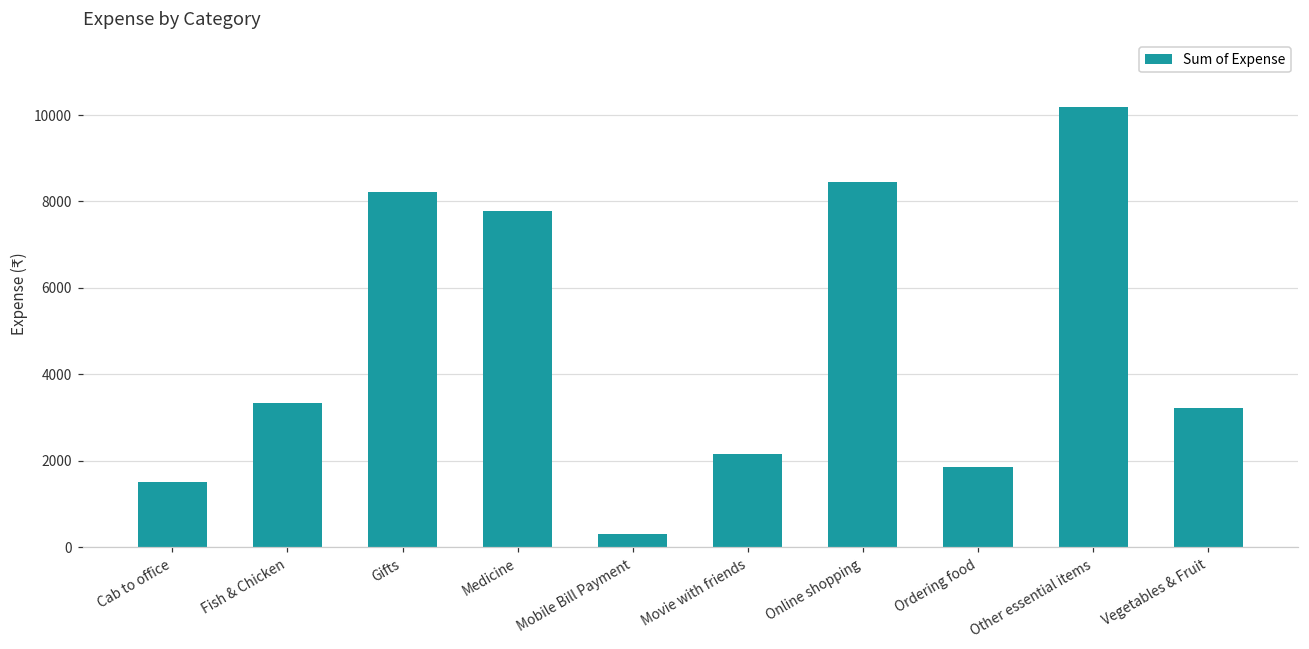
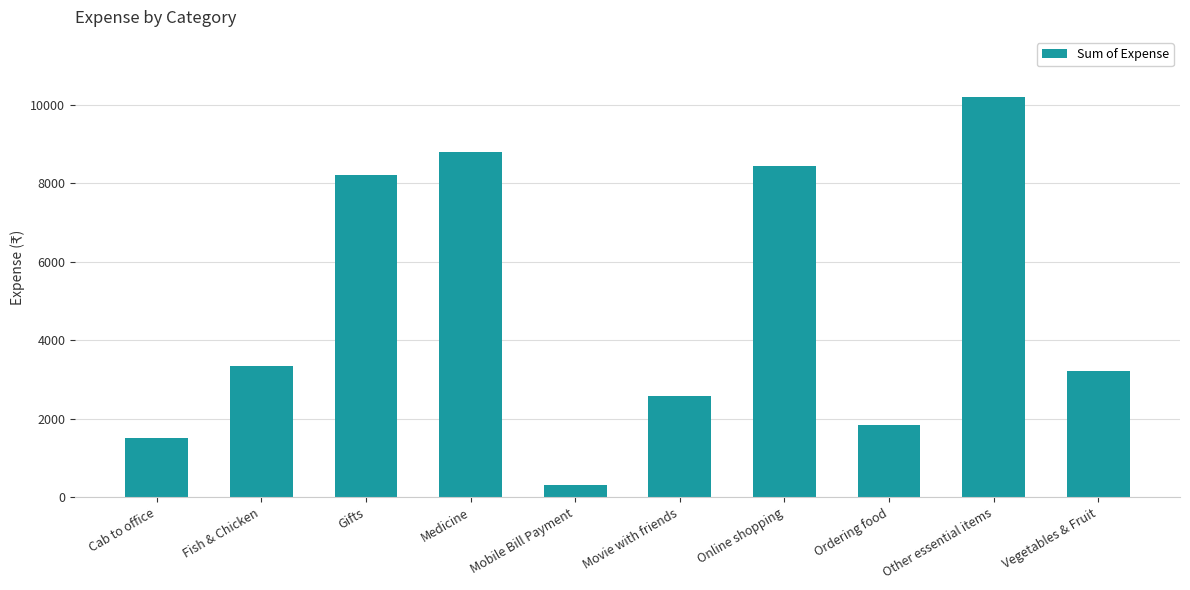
  {
    "Cab to office": 1500,
    "Fish & Chicken": 3300,
    "Gifts": 8200,
-   "Medicine": 7800,
+   "Medicine": 8800,
    "Mobile Bill Payment": 300,
-   "Movie with friends": 2200,
+   "Movie with friends": 2600,
    "Online shopping": 8400,
    "Ordering food": 1900,
    "Other essential items": 10200,
    "Vegetables & Fruit": 3200
  }
